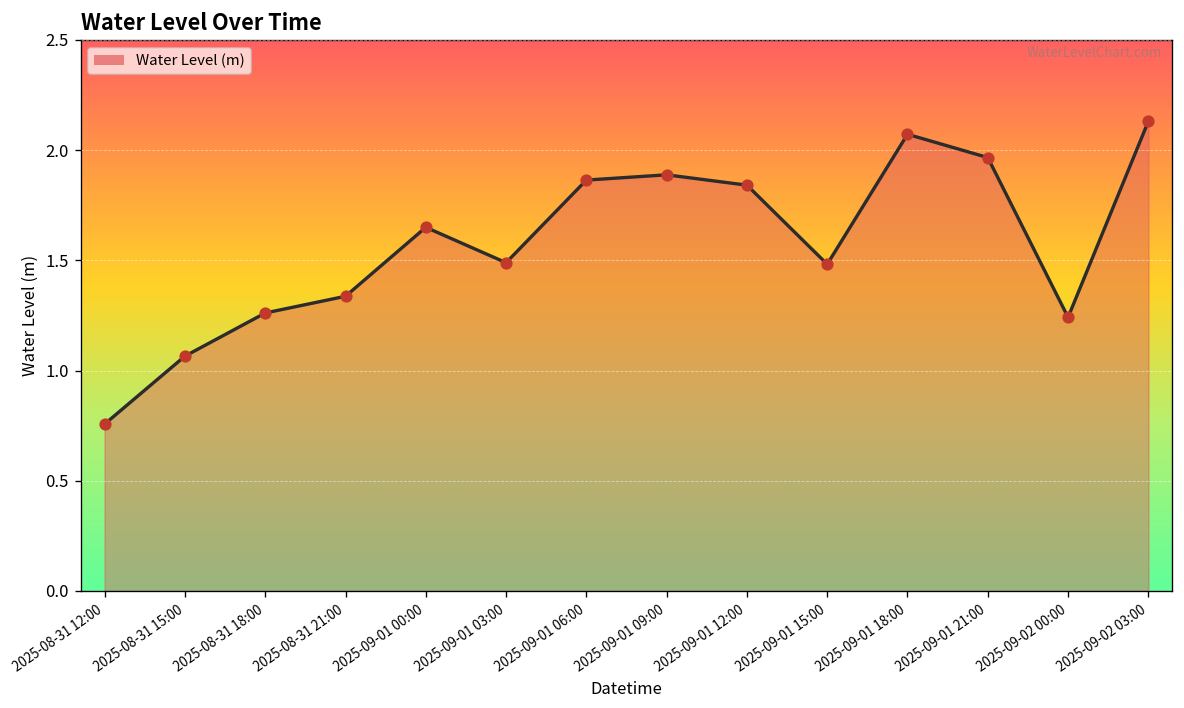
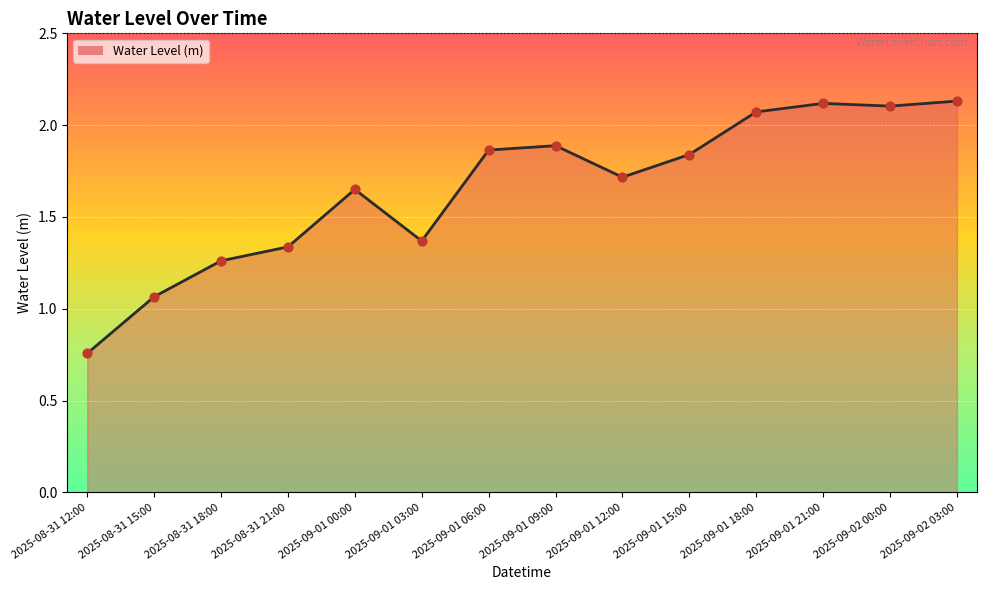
  {
    "2025-08-31 12:00": 0.76,
    "2025-08-31 15:00": 1.07,
    "2025-08-31 18:00": 1.26,
    "2025-08-31 21:00": 1.34,
    "2025-09-01 00:00": 1.65,
-   "2025-09-01 03:00": 1.49,
+   "2025-09-01 03:00": 1.37,
    "2025-09-01 06:00": 1.86,
    "2025-09-01 09:00": 1.89,
-   "2025-09-01 12:00": 1.84,
-   "2025-09-01 15:00": 1.48,
+   "2025-09-01 12:00": 1.72,
+   "2025-09-01 15:00": 1.84,
    "2025-09-01 18:00": 2.07,
-   "2025-09-01 21:00": 1.97,
-   "2025-09-02 00:00": 1.24,
+   "2025-09-01 21:00": 2.12,
+   "2025-09-02 00:00": 2.10,
    "2025-09-02 03:00": 2.13
  }
